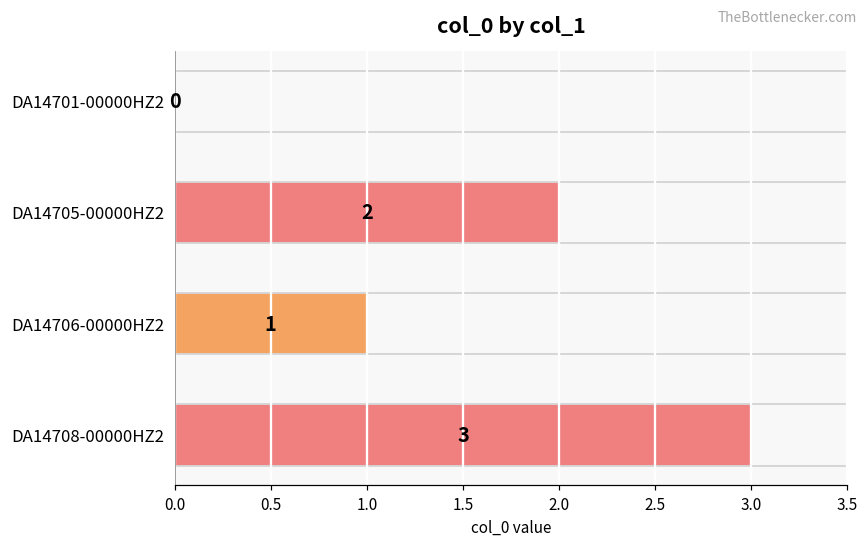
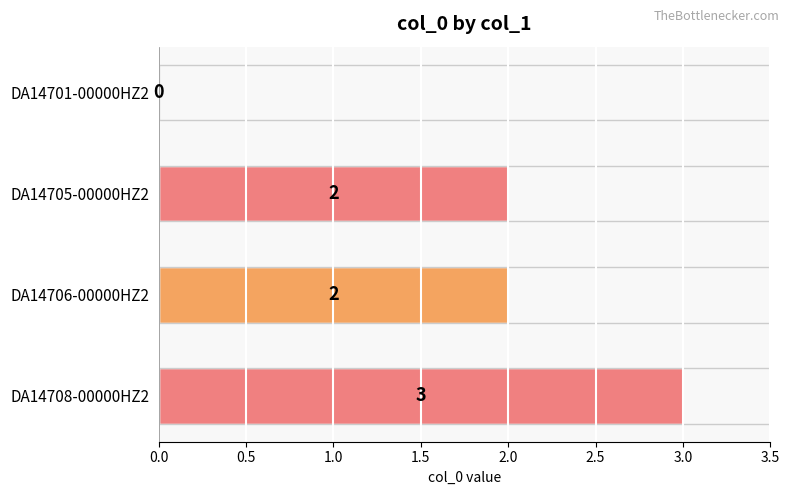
  {
    "DA14701-00000HZ2": 0,
    "DA14705-00000HZ2": 2,
-   "DA14706-00000HZ2": 1,
+   "DA14706-00000HZ2": 2,
    "DA14708-00000HZ2": 3
  }
